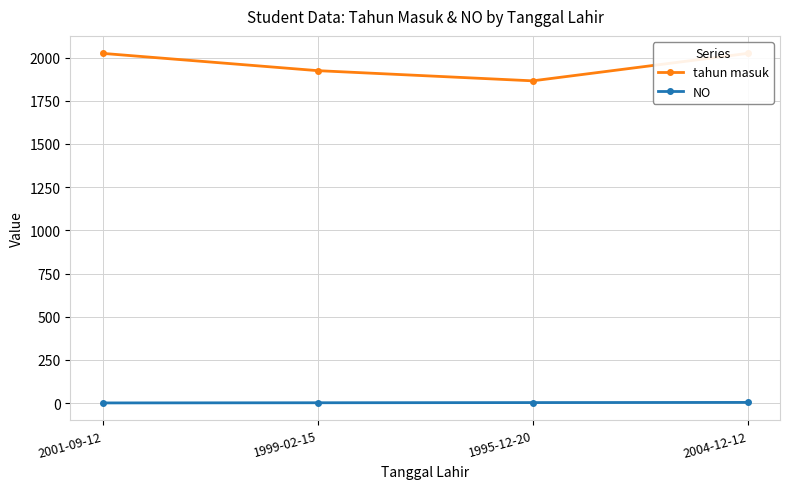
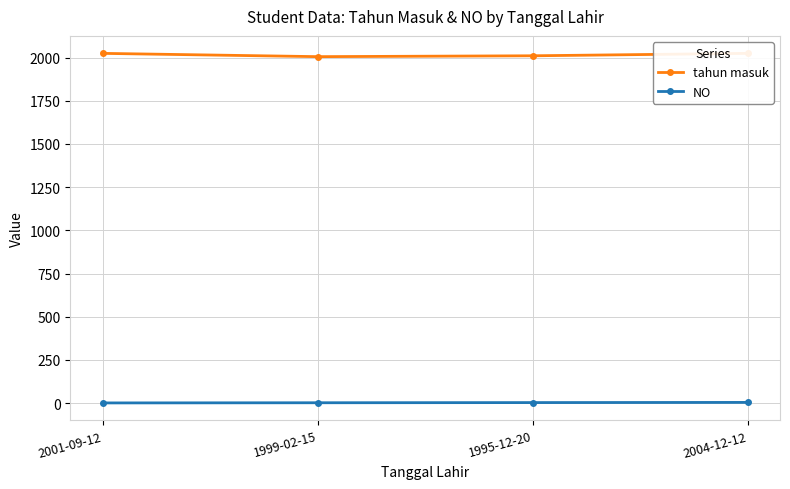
  {
    "tahun masuk": {
      "2001-09-12": 2020,
-     "1999-02-15": 1920,
-     "1995-12-20": 1870
+     "1999-02-15": 2010,
+     "1995-12-20": 2010
    },
    "NO": {
      "2001-09-12": 0,
      "1999-02-15": 0,
      "1995-12-20": 0,
      "2004-12-12": 0
    }
  }
